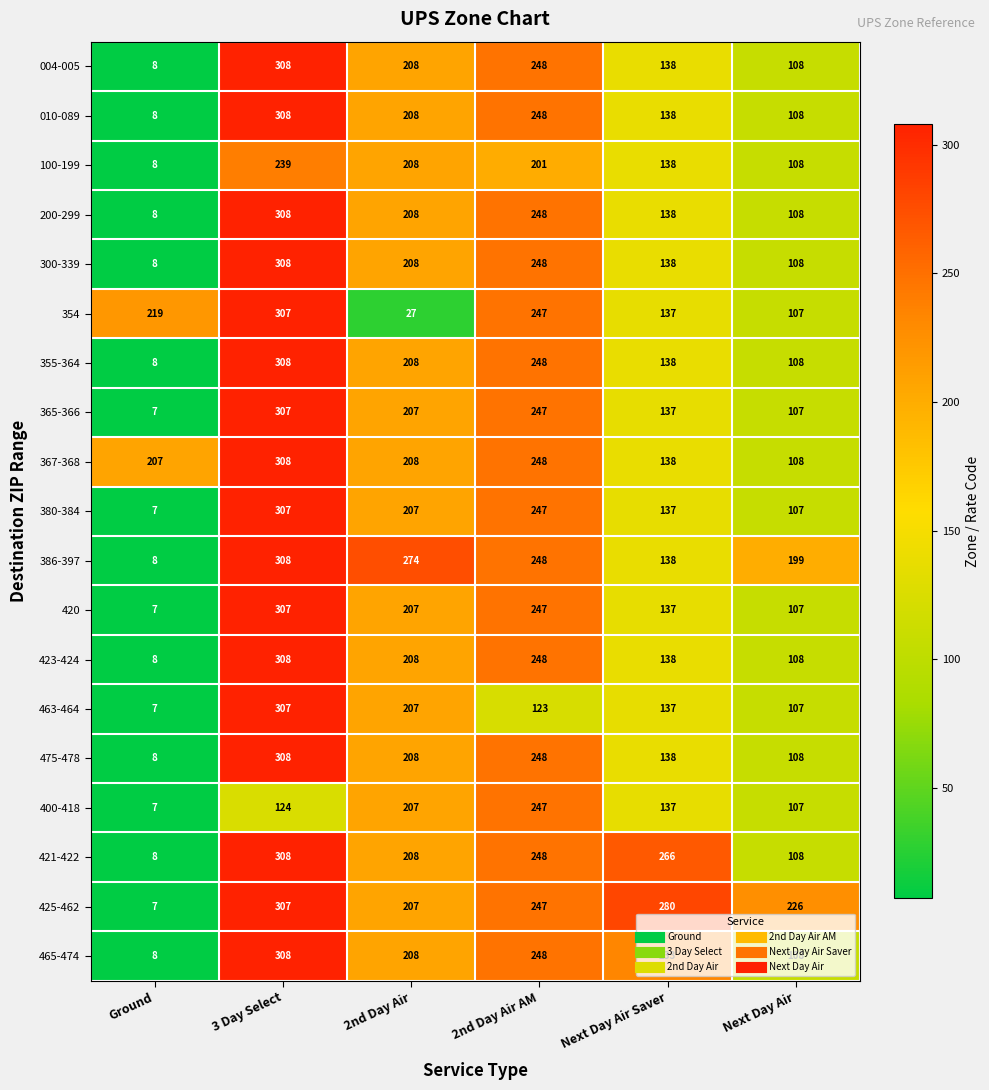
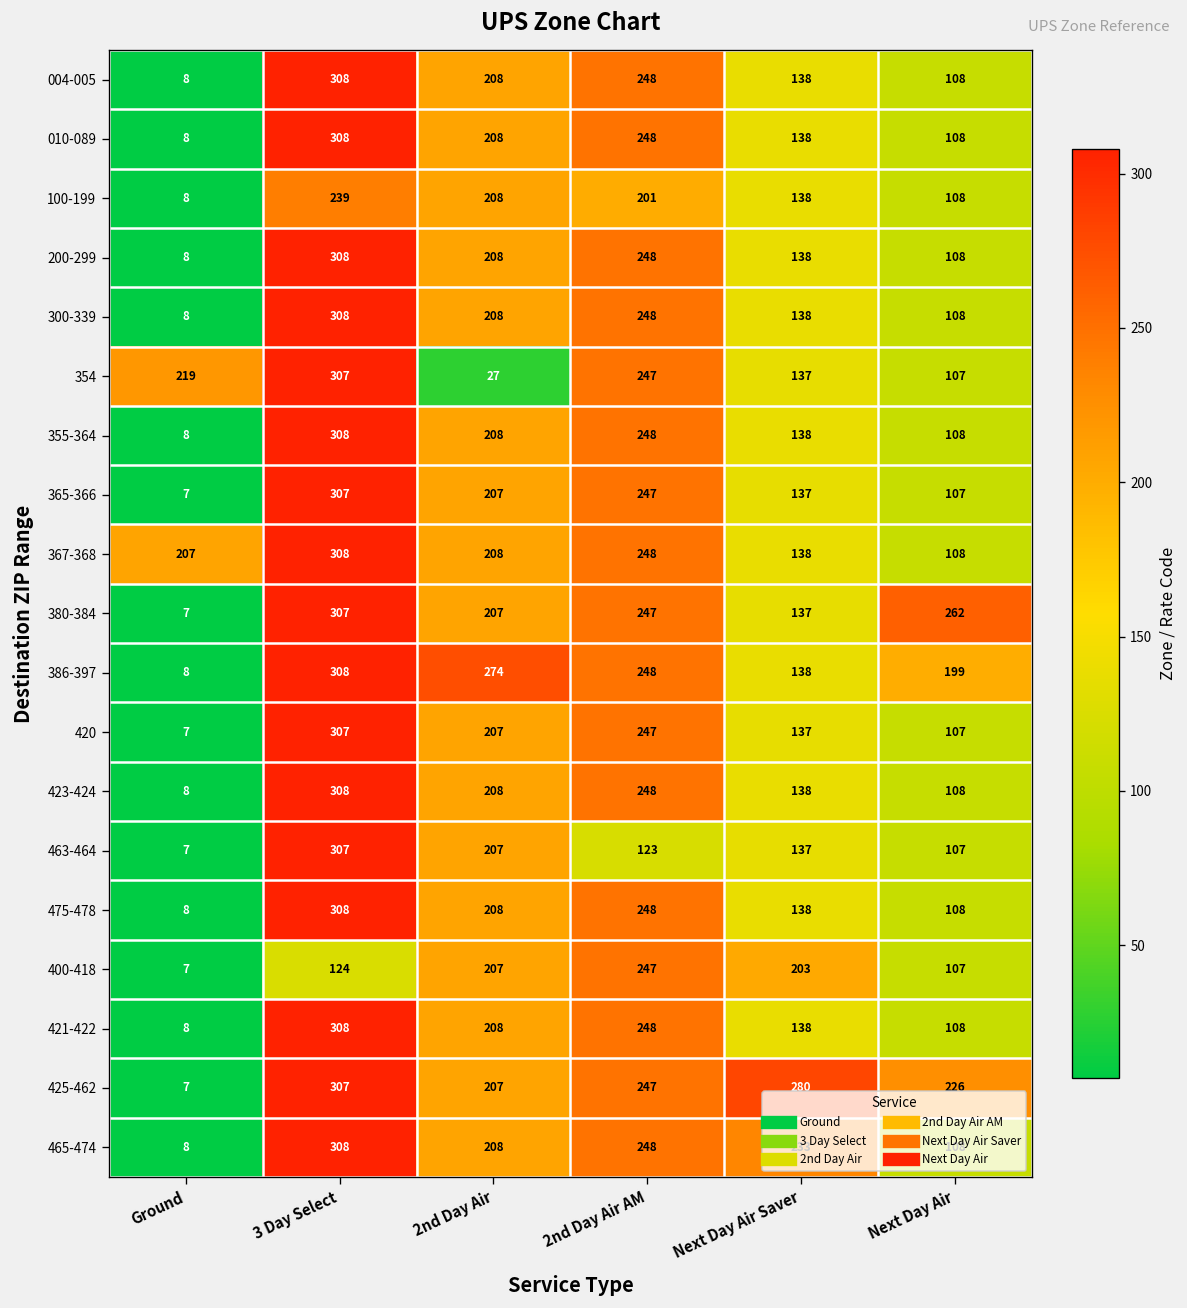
  {
    "004-005": {
      "Ground": 8,
      "3 Day Select": 308,
      "2nd Day Air": 208,
      "2nd Day Air AM": 248,
      "Next Day Air Saver": 138,
      "Next Day Air": 108
    },
    "010-089": {
      "Ground": 8,
      "3 Day Select": 308,
      "2nd Day Air": 208,
      "2nd Day Air AM": 248,
      "Next Day Air Saver": 138,
      "Next Day Air": 108
    },
    "100-199": {
      "Ground": 8,
      "3 Day Select": 239,
      "2nd Day Air": 208,
      "2nd Day Air AM": 201,
      "Next Day Air Saver": 138,
      "Next Day Air": 108
    },
    "200-299": {
      "Ground": 8,
      "3 Day Select": 308,
      "2nd Day Air": 208,
      "2nd Day Air AM": 248,
      "Next Day Air Saver": 138,
      "Next Day Air": 108
    },
    "300-339": {
      "Ground": 8,
      "3 Day Select": 308,
      "2nd Day Air": 208,
      "2nd Day Air AM": 248,
      "Next Day Air Saver": 138,
      "Next Day Air": 108
    },
    "354": {
      "Ground": 219,
      "3 Day Select": 307,
      "2nd Day Air": 27,
      "2nd Day Air AM": 247,
      "Next Day Air Saver": 137,
      "Next Day Air": 107
    },
    "355-364": {
      "Ground": 8,
      "3 Day Select": 308,
      "2nd Day Air": 208,
      "2nd Day Air AM": 248,
      "Next Day Air Saver": 138,
      "Next Day Air": 108
    },
    "365-366": {
      "Ground": 7,
      "3 Day Select": 307,
      "2nd Day Air": 207,
      "2nd Day Air AM": 247,
      "Next Day Air Saver": 137,
      "Next Day Air": 107
    },
    "367-368": {
      "Ground": 207,
      "3 Day Select": 308,
      "2nd Day Air": 208,
      "2nd Day Air AM": 248,
      "Next Day Air Saver": 138,
      "Next Day Air": 108
    },
    "380-384": {
      "Ground": 7,
      "3 Day Select": 307,
      "2nd Day Air": 207,
      "2nd Day Air AM": 247,
      "Next Day Air Saver": 137,
-     "Next Day Air": 107
+     "Next Day Air": 262
    },
    "386-397": {
      "Ground": 8,
      "3 Day Select": 308,
      "2nd Day Air": 274,
      "2nd Day Air AM": 248,
      "Next Day Air Saver": 138,
      "Next Day Air": 199
    },
    "420": {
      "Ground": 7,
      "3 Day Select": 307,
      "2nd Day Air": 207,
      "2nd Day Air AM": 247,
      "Next Day Air Saver": 137,
      "Next Day Air": 107
    },
    "423-424": {
      "Ground": 8,
      "3 Day Select": 308,
      "2nd Day Air": 208,
      "2nd Day Air AM": 248,
      "Next Day Air Saver": 138,
      "Next Day Air": 108
    },
    "463-464": {
      "Ground": 7,
      "3 Day Select": 307,
      "2nd Day Air": 207,
      "2nd Day Air AM": 123,
      "Next Day Air Saver": 137,
      "Next Day Air": 107
    },
    "475-478": {
      "Ground": 8,
      "3 Day Select": 308,
      "2nd Day Air": 208,
      "2nd Day Air AM": 248,
      "Next Day Air Saver": 138,
      "Next Day Air": 108
    },
    "400-418": {
      "Ground": 7,
      "3 Day Select": 124,
      "2nd Day Air": 207,
      "2nd Day Air AM": 247,
-     "Next Day Air Saver": 137,
+     "Next Day Air Saver": 203,
      "Next Day Air": 107
    },
    "421-422": {
      "Ground": 8,
      "3 Day Select": 308,
      "2nd Day Air": 208,
      "2nd Day Air AM": 248,
-     "Next Day Air Saver": 266,
+     "Next Day Air Saver": 138,
      "Next Day Air": 108
    },
    "425-462": {
      "Ground": 7,
      "3 Day Select": 307,
      "2nd Day Air": 207,
      "2nd Day Air AM": 247,
      "Next Day Air Saver": 280,
      "Next Day Air": 226
    },
    "465-474": {
      "Ground": 8,
      "3 Day Select": 308,
      "2nd Day Air": 208,
      "2nd Day Air AM": 248
    }
  }
